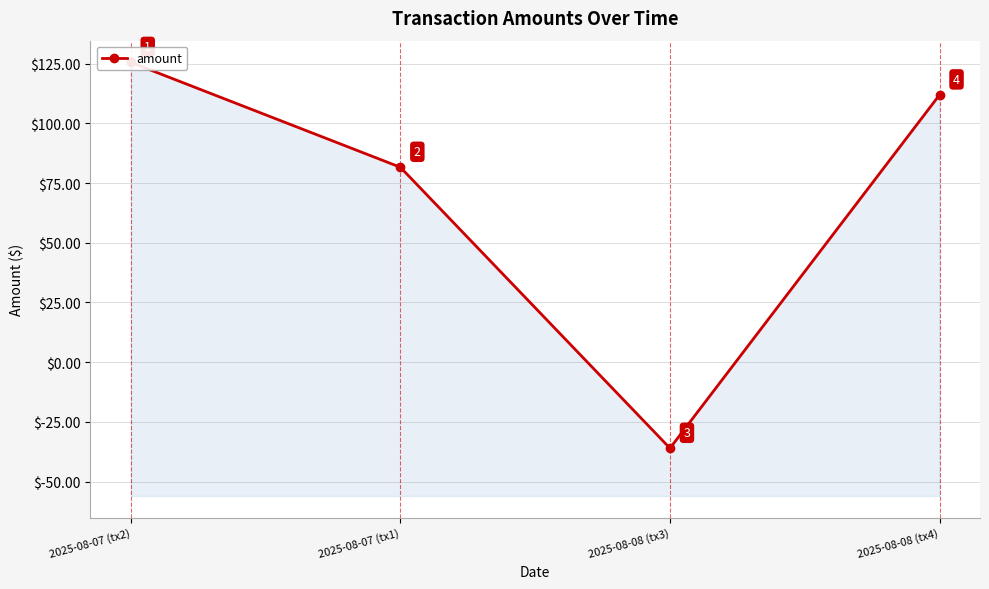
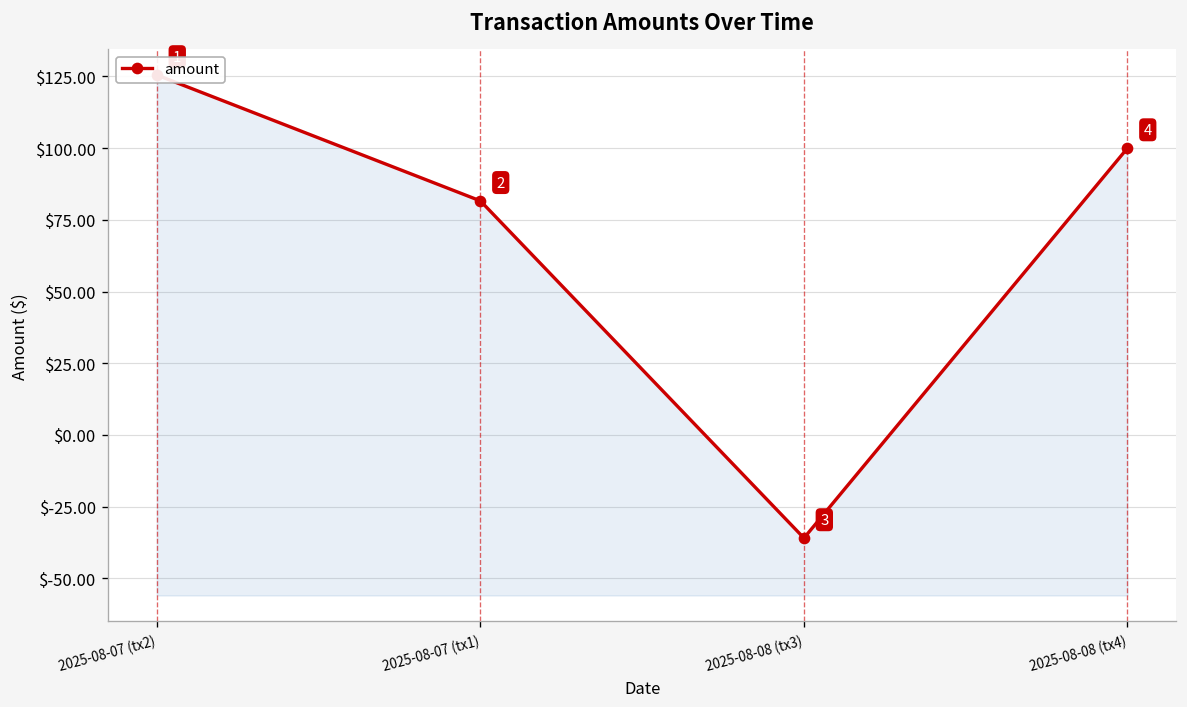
  {
-   "2025-08-08 (tx4)": "$112"
+   "2025-08-08 (tx4)": "$100"
  }
